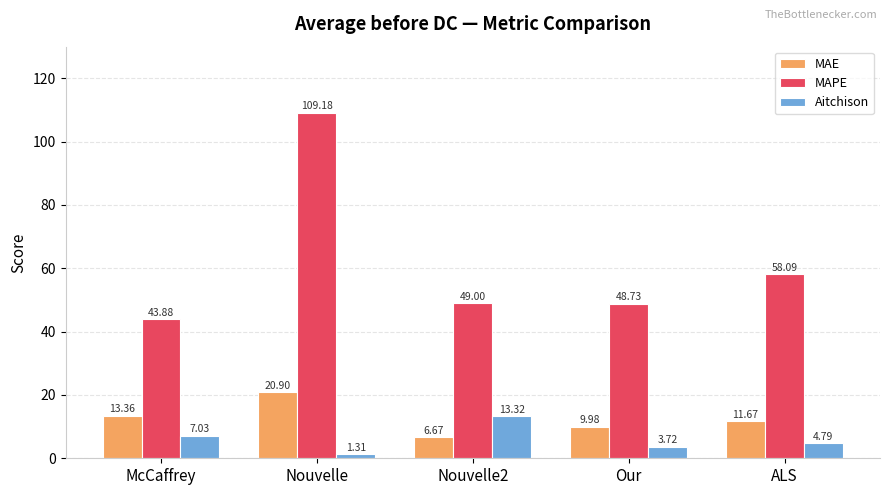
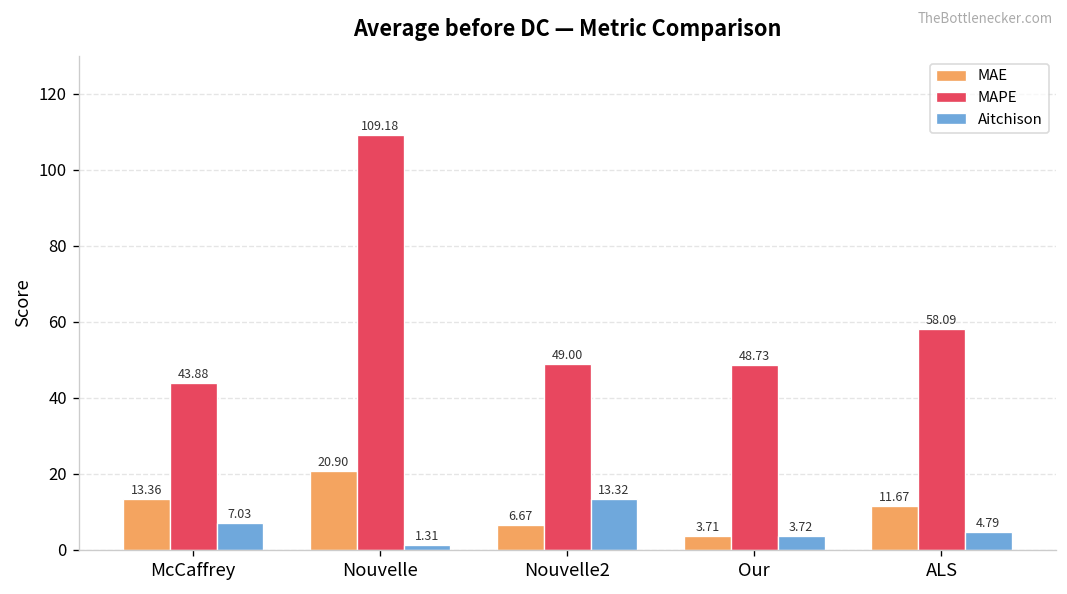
  {
    "MAE": {
      "McCaffrey": 13.36,
      "Nouvelle": 20.90,
      "Nouvelle2": 6.67,
-     "Our": 9.98,
+     "Our": 3.71,
      "ALS": 11.67
    },
    "MAPE": {
      "McCaffrey": 43.88,
      "Nouvelle": 109.18,
      "Nouvelle2": 49.00,
      "Our": 48.73,
      "ALS": 58.09
    },
    "Aitchison": {
      "McCaffrey": 7.03,
      "Nouvelle": 1.31,
      "Nouvelle2": 13.32,
      "Our": 3.72,
      "ALS": 4.79
    }
  }
